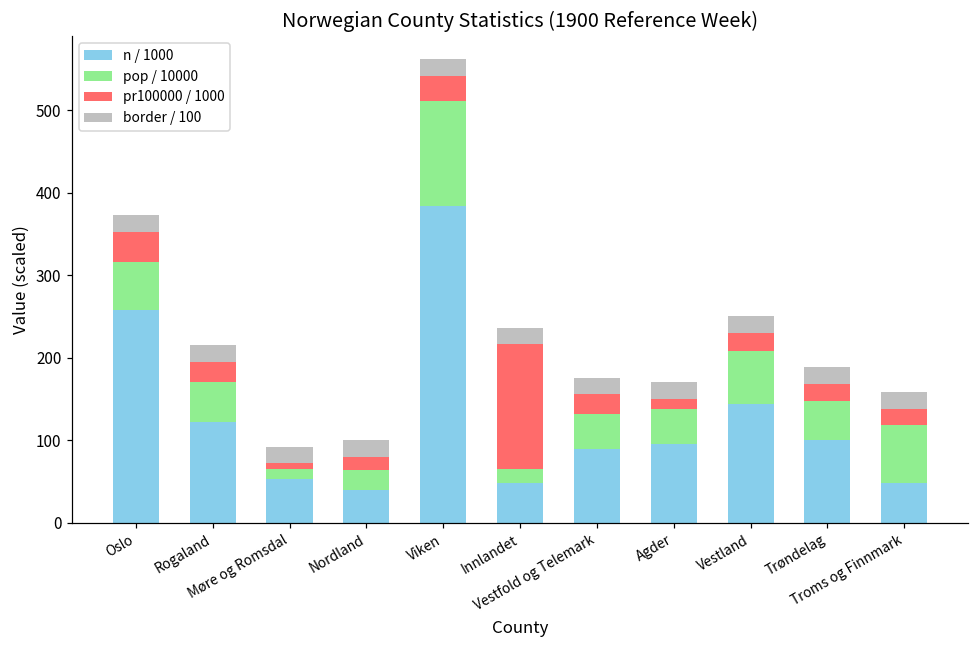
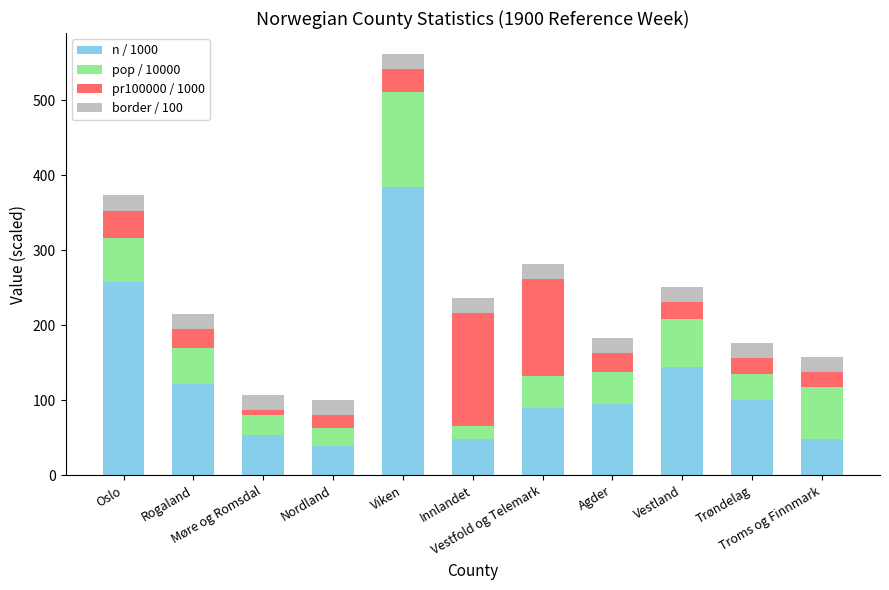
  {
    "n / 1000": {
      "Oslo": 260,
      "Rogaland": 120,
      "Møre og Romsdal": 50,
      "Nordland": 40,
      "Viken": 380,
      "Innlandet": 50,
      "Vestfold og Telemark": 90,
      "Agder": 100,
      "Vestland": 140,
      "Trøndelag": 100,
      "Troms og Finnmark": 50
    },
    "pop / 10000": {
      "Oslo": 60,
      "Rogaland": 50,
-     "Møre og Romsdal": 10,
+     "Møre og Romsdal": 30,
      "Nordland": 20,
      "Viken": 130,
      "Innlandet": 20,
      "Vestfold og Telemark": 40,
      "Agder": 40,
      "Vestland": 60,
-     "Trøndelag": 50,
+     "Trøndelag": 30,
      "Troms og Finnmark": 70
    },
    "pr100000 / 1000": {
      "Oslo": 40,
      "Rogaland": 30,
      "Møre og Romsdal": 10,
      "Nordland": 20,
      "Viken": 30,
      "Innlandet": 150,
-     "Vestfold og Telemark": 20,
-     "Agder": 10,
+     "Vestfold og Telemark": 130,
+     "Agder": 30,
      "Vestland": 20,
      "Trøndelag": 20,
      "Troms og Finnmark": 20
    },
    "border / 100": {
      "Oslo": 20,
      "Rogaland": 20,
      "Møre og Romsdal": 20,
      "Nordland": 20,
      "Viken": 20,
      "Innlandet": 20,
      "Vestfold og Telemark": 20,
      "Agder": 20,
      "Vestland": 20,
      "Trøndelag": 20,
      "Troms og Finnmark": 20
    }
  }
